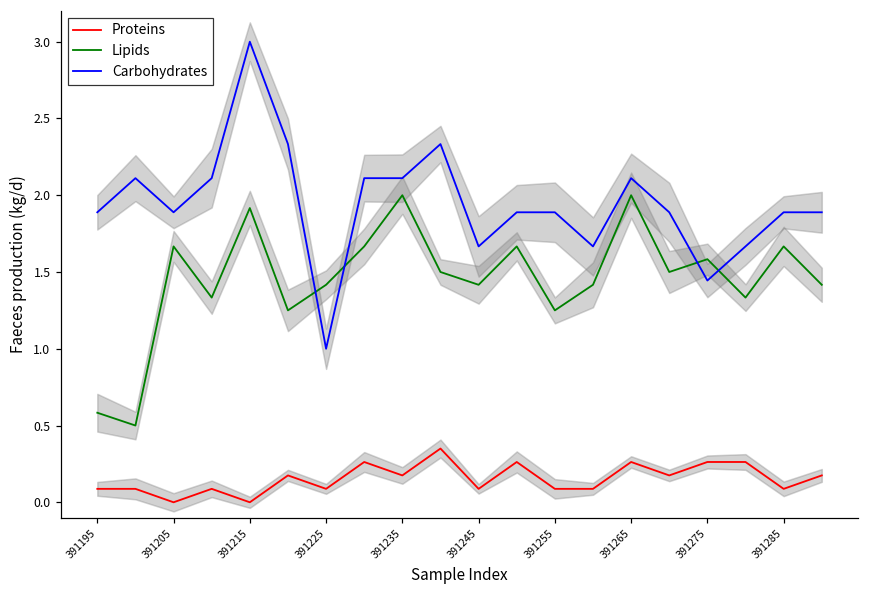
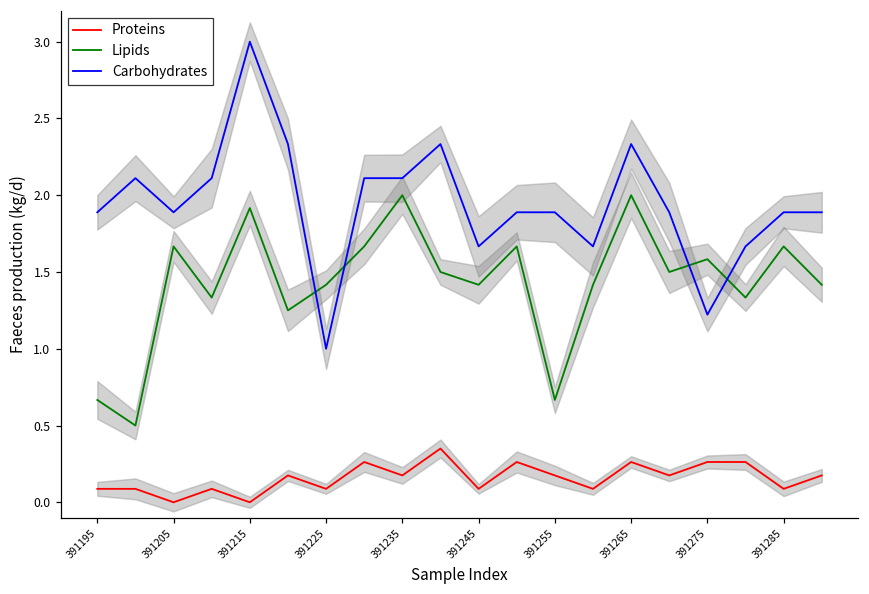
  {
    "Proteins": {
      "391195": 0.09,
      "391205": 0.00,
      "391215": 0.00,
      "391225": 0.09,
      "391235": 0.18,
      "391245": 0.09,
-     "391255": 0.09,
+     "391255": 0.18,
      "391265": 0.26,
      "391275": 0.26,
      "391285": 0.09
    },
    "Lipids": {
-     "391195": 0.58,
+     "391195": 0.67,
      "391205": 1.67,
      "391215": 1.92,
      "391225": 1.42,
      "391235": 2.00,
      "391245": 1.42,
-     "391255": 1.25,
+     "391255": 0.67,
      "391265": 2.00,
      "391275": 1.58,
      "391285": 1.67
    },
    "Carbohydrates": {
      "391195": 1.89,
      "391205": 1.89,
      "391215": 3.00,
      "391225": 1.00,
      "391245": 1.67,
      "391255": 1.89,
-     "391265": 2.11,
-     "391275": 1.44,
+     "391265": 2.33,
+     "391275": 1.22,
      "391285": 1.89
    }
  }
